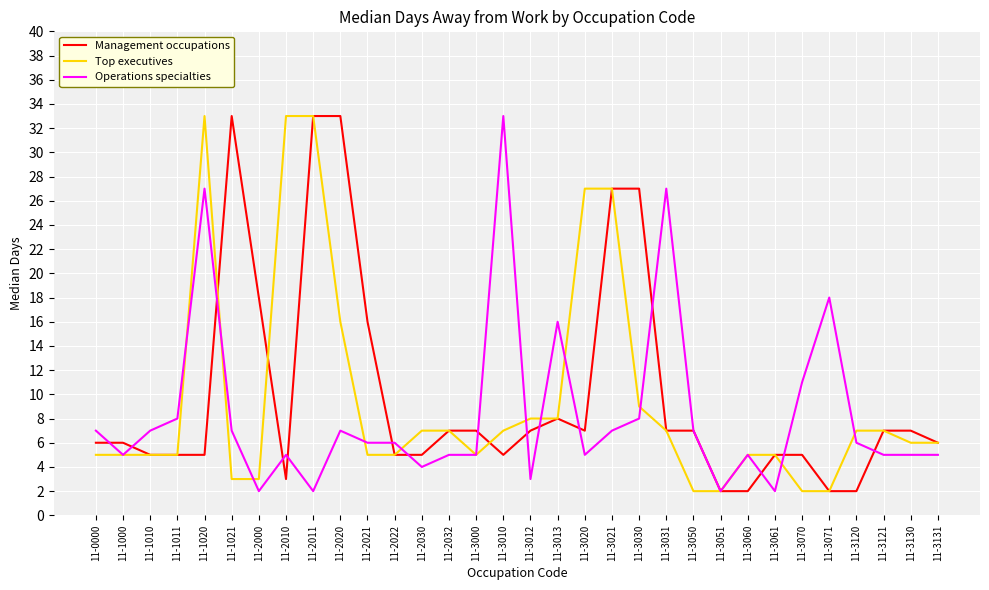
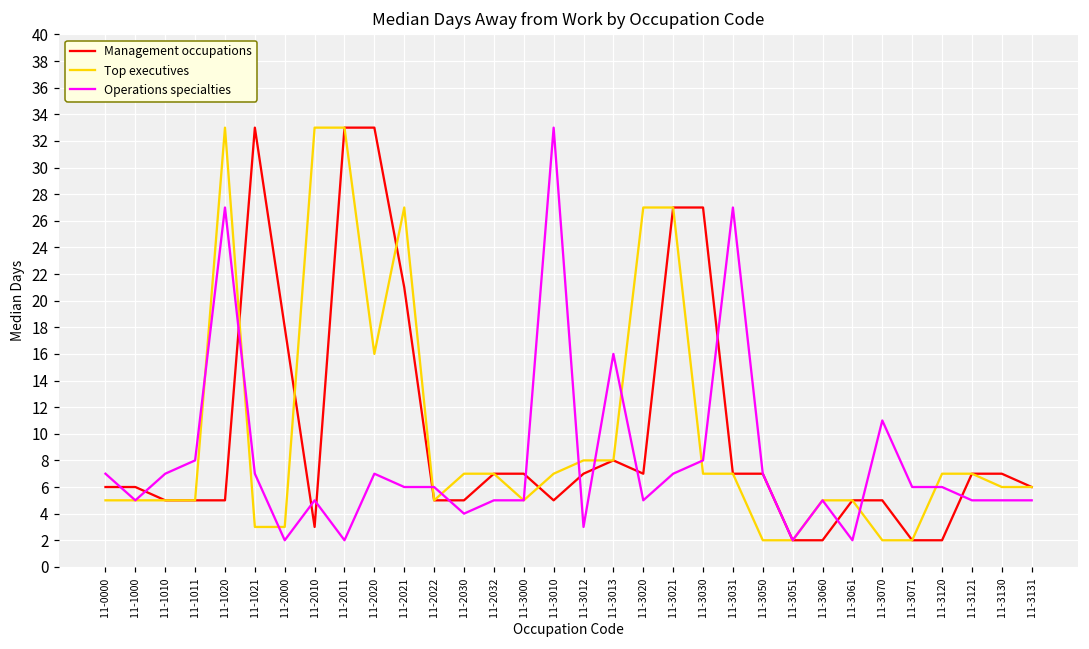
  {
    "Management occupations": {
      "11-0000": 6,
      "11-1000": 6,
      "11-1020": 5,
      "11-1021": 33,
      "11-2000": 18,
      "11-2010": 3,
      "11-2020": 33,
-     "11-2021": 16,
+     "11-2021": 21,
      "11-2030": 5,
      "11-3000": 7,
      "11-3010": 5,
      "11-3012": 7,
      "11-3020": 7,
      "11-3030": 27,
      "11-3060": 2,
      "11-3070": 5,
      "11-3120": 2,
      "11-3130": 7
    },
    "Top executives": {
      "11-0000": 5,
      "11-1020": 33,
      "11-1021": 3,
      "11-2000": 3,
      "11-2010": 33,
      "11-2020": 16,
-     "11-2021": 5,
+     "11-2021": 27,
      "11-2030": 7,
      "11-3010": 7,
      "11-3012": 8,
      "11-3020": 27,
-     "11-3030": 9,
+     "11-3030": 7,
      "11-3050": 2,
      "11-3070": 2,
      "11-3120": 7,
      "11-3130": 6
    },
    "Operations specialties": {
      "11-0000": 7,
      "11-1010": 7,
      "11-1011": 8,
      "11-1020": 27,
      "11-1021": 7,
      "11-2000": 2,
      "11-2010": 5,
      "11-2011": 2,
      "11-2020": 7,
      "11-2021": 6,
      "11-2022": 6,
      "11-2030": 4,
      "11-2032": 5,
      "11-3010": 33,
      "11-3012": 3,
      "11-3013": 16,
      "11-3020": 5,
      "11-3021": 7,
      "11-3030": 8,
      "11-3031": 27,
      "11-3061": 2,
      "11-3070": 11,
-     "11-3071": 18,
+     "11-3071": 6,
      "11-3120": 6,
      "11-3121": 5,
      "11-3130": 5,
      "11-3131": 5
    }
  }
